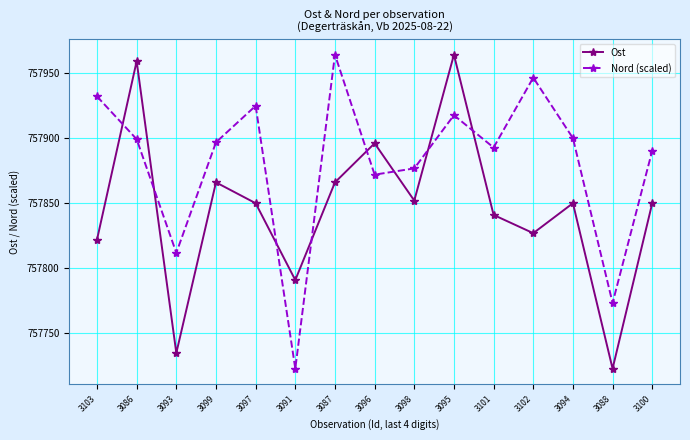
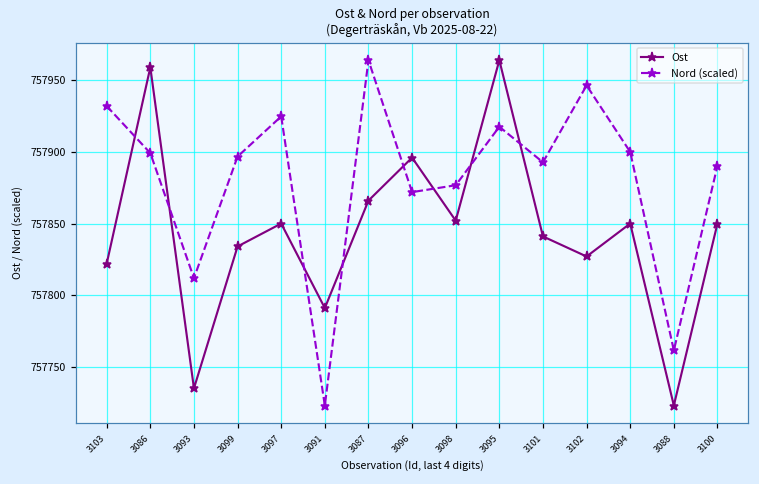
  {
    "Ost": {
      "3103": 757822,
      "3086": 757959,
      "3093": 757735,
-     "3099": 757866,
+     "3099": 757834,
      "3097": 757850,
      "3091": 757791,
      "3087": 757866,
      "3096": 757896,
      "3098": 757852,
      "3095": 757964,
      "3101": 757841,
      "3102": 757827,
      "3094": 757850,
      "3088": 757723,
      "3100": 757850
    },
    "Nord (scaled)": {
      "3103": 757932,
      "3086": 757899,
      "3093": 757812,
      "3099": 757897,
      "3097": 757925,
      "3091": 757723,
      "3087": 757964,
      "3096": 757872,
      "3098": 757877,
      "3095": 757918,
      "3101": 757893,
      "3102": 757946,
      "3094": 757900,
-     "3088": 757773,
+     "3088": 757761,
      "3100": 757890
    }
  }
